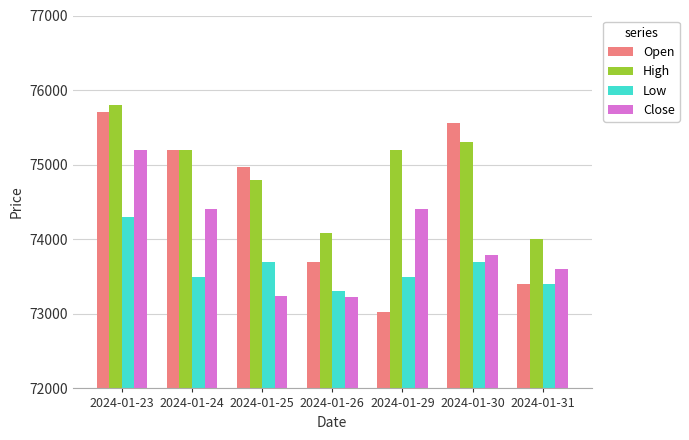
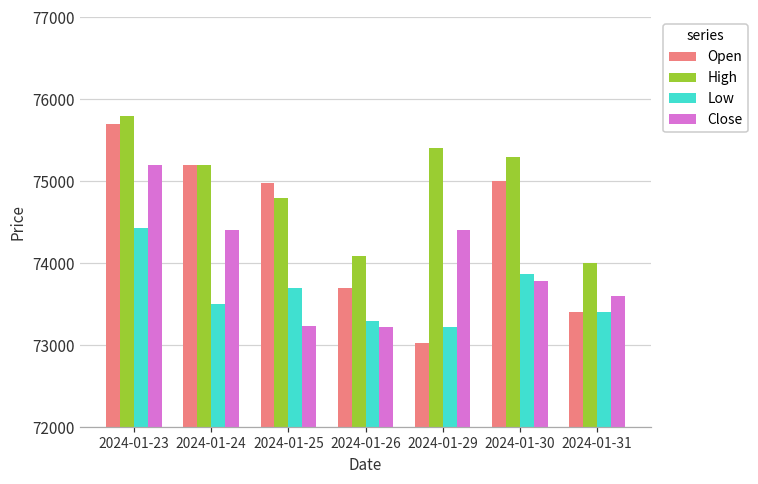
  {
    "Open": {
      "2024-01-23": 75700,
      "2024-01-24": 75200,
      "2024-01-25": 75000,
      "2024-01-26": 73700,
      "2024-01-29": 73000,
-     "2024-01-30": 75600,
+     "2024-01-30": 75000,
      "2024-01-31": 73400
    },
    "High": {
      "2024-01-23": 75800,
      "2024-01-24": 75200,
      "2024-01-25": 74800,
      "2024-01-26": 74100,
-     "2024-01-29": 75200,
+     "2024-01-29": 75400,
      "2024-01-30": 75300,
      "2024-01-31": 74000
    },
    "Low": {
-     "2024-01-23": 74300,
+     "2024-01-23": 74400,
      "2024-01-24": 73500,
      "2024-01-25": 73700,
      "2024-01-26": 73300,
-     "2024-01-29": 73500,
-     "2024-01-30": 73700,
+     "2024-01-29": 73200,
+     "2024-01-30": 73900,
      "2024-01-31": 73400
    },
    "Close": {
      "2024-01-23": 75200,
      "2024-01-24": 74400,
      "2024-01-25": 73200,
      "2024-01-26": 73200,
      "2024-01-29": 74400,
      "2024-01-30": 73800,
      "2024-01-31": 73600
    }
  }
